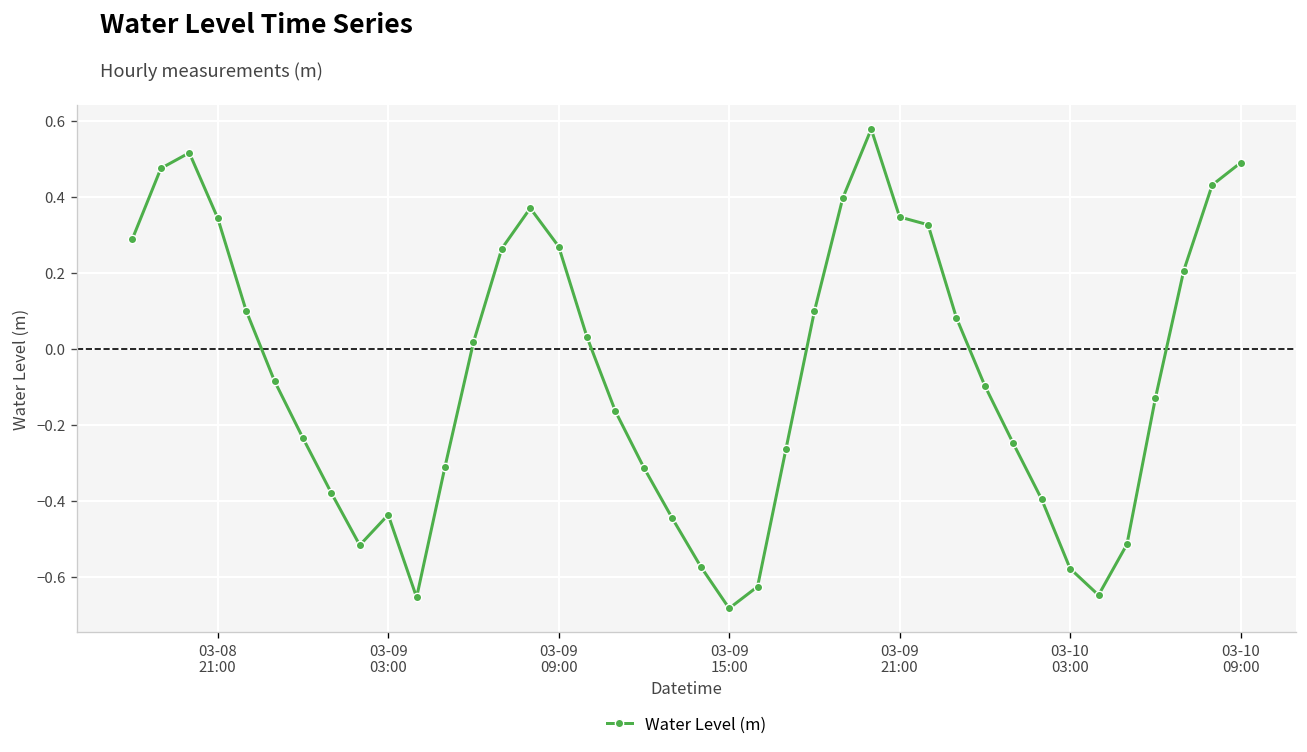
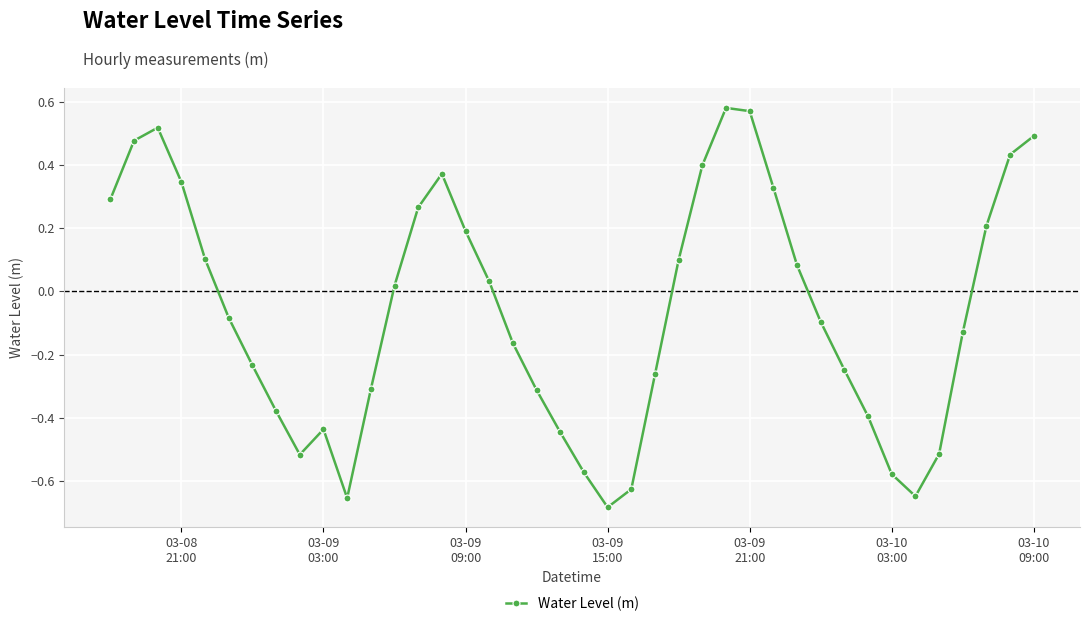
  {
    "03-08 21:00": 0.35,
    "03-09 03:00": -0.44,
-   "03-09 09:00": 0.27,
+   "03-09 09:00": 0.19,
    "03-09 15:00": -0.68,
-   "03-09 21:00": 0.35,
+   "03-09 21:00": 0.57,
    "03-10 03:00": -0.58,
    "03-10 09:00": 0.49
  }
